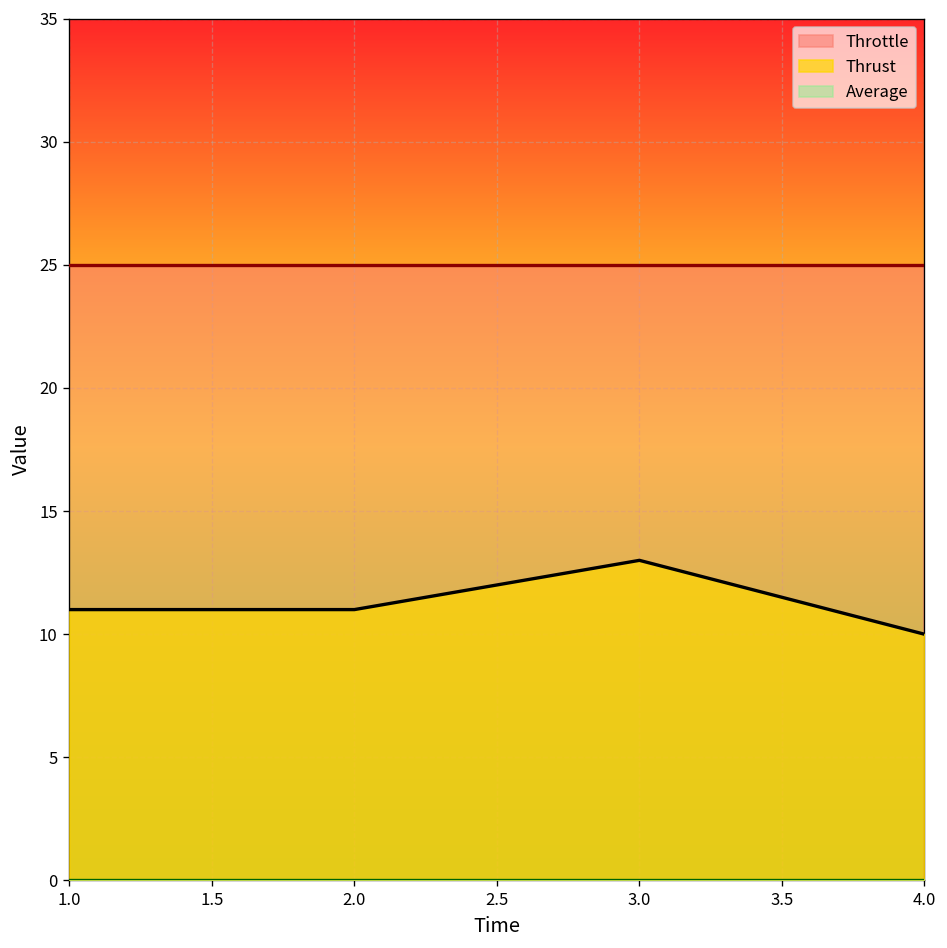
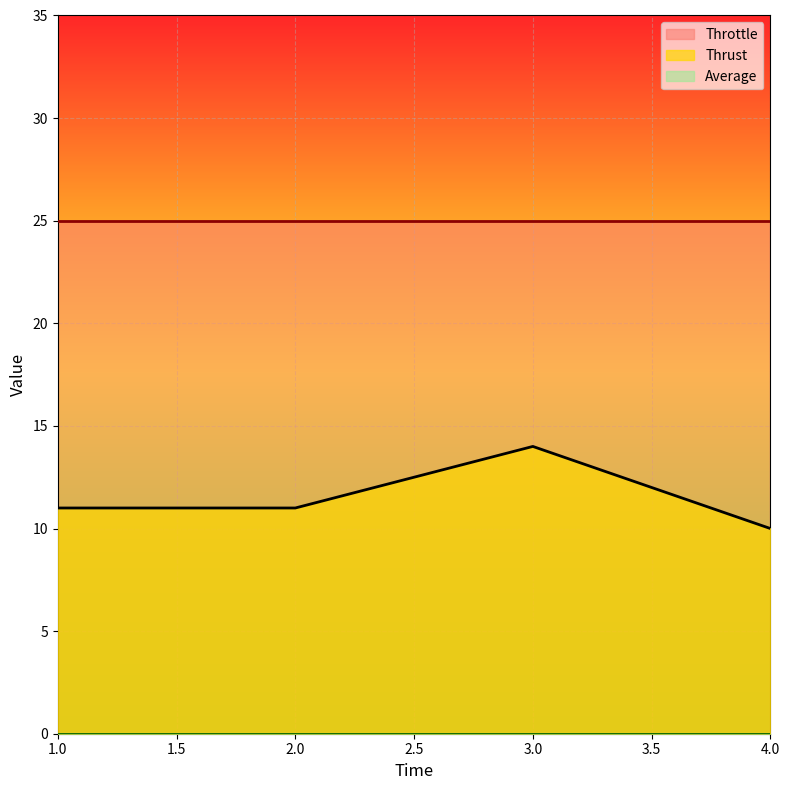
  {
    "Throttle": {
      "1.0": 25,
      "2.0": 25,
      "3.0": 25,
      "4.0": 25
    },
    "Thrust": {
      "1.0": 11,
      "2.0": 11,
-     "3.0": 13,
+     "3.0": 14,
      "4.0": 10
    },
    "Average": {
      "1.0": 0,
      "2.0": 0,
      "3.0": 0,
      "4.0": 0
    }
  }
